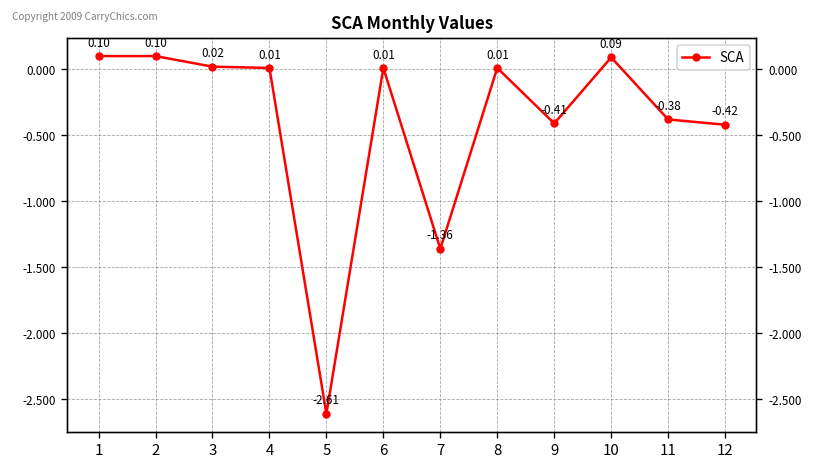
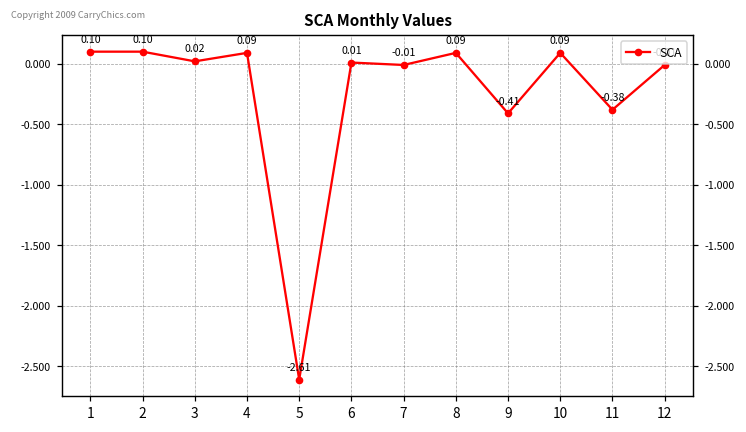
  {
    "1": 0.10,
    "2": 0.10,
    "3": 0.02,
-   "4": 0.01,
+   "4": 0.09,
    "5": -2.61,
    "6": 0.01,
-   "7": -1.36,
-   "8": 0.01,
+   "7": -0.01,
+   "8": 0.09,
    "9": -0.41,
    "10": 0.09,
    "11": -0.38,
-   "12": -0.42
+   "12": -0.01
  }
